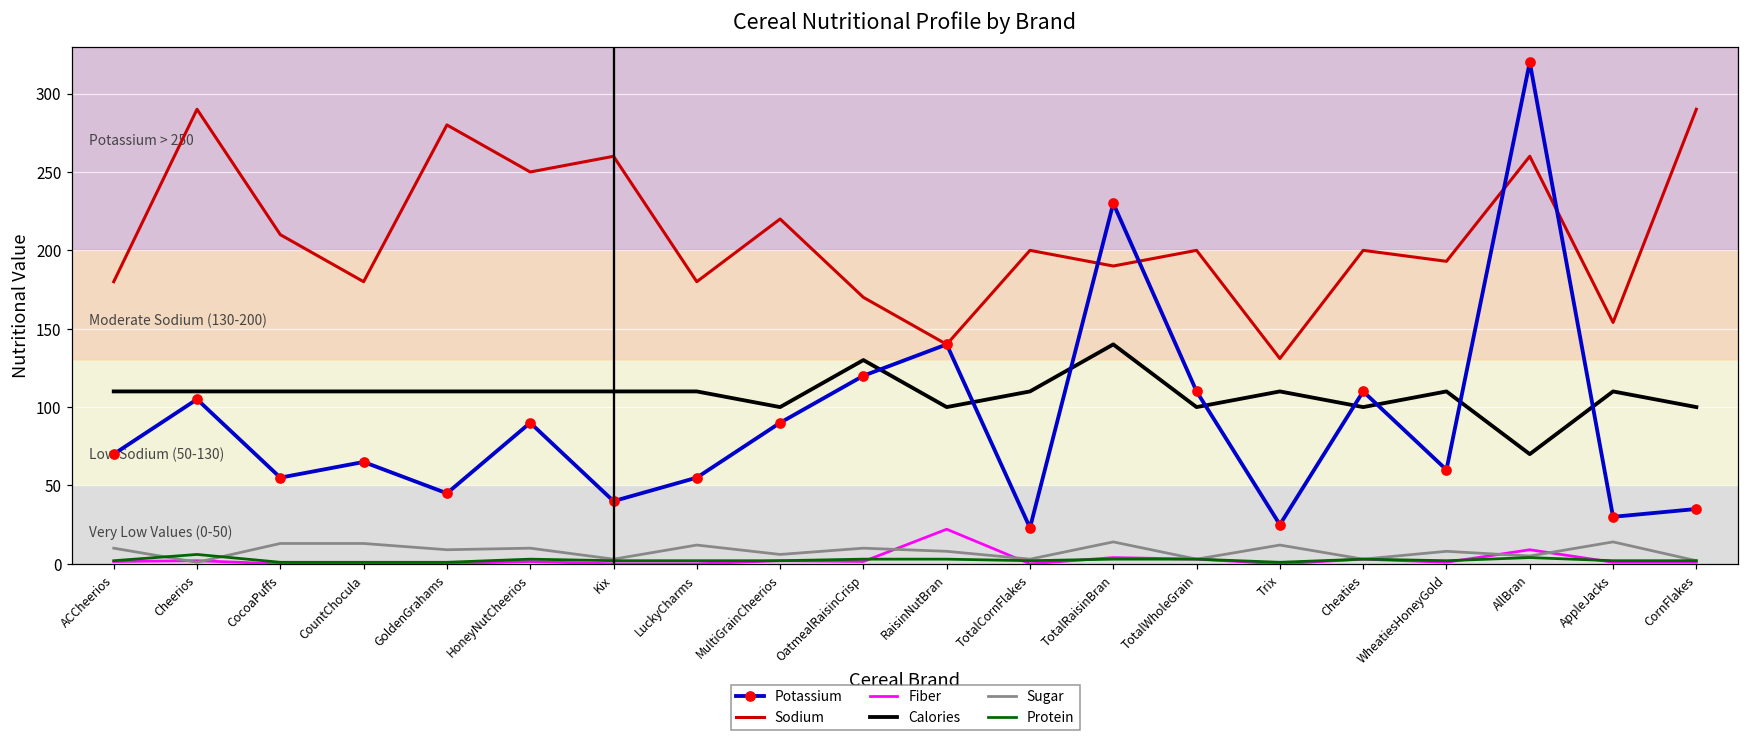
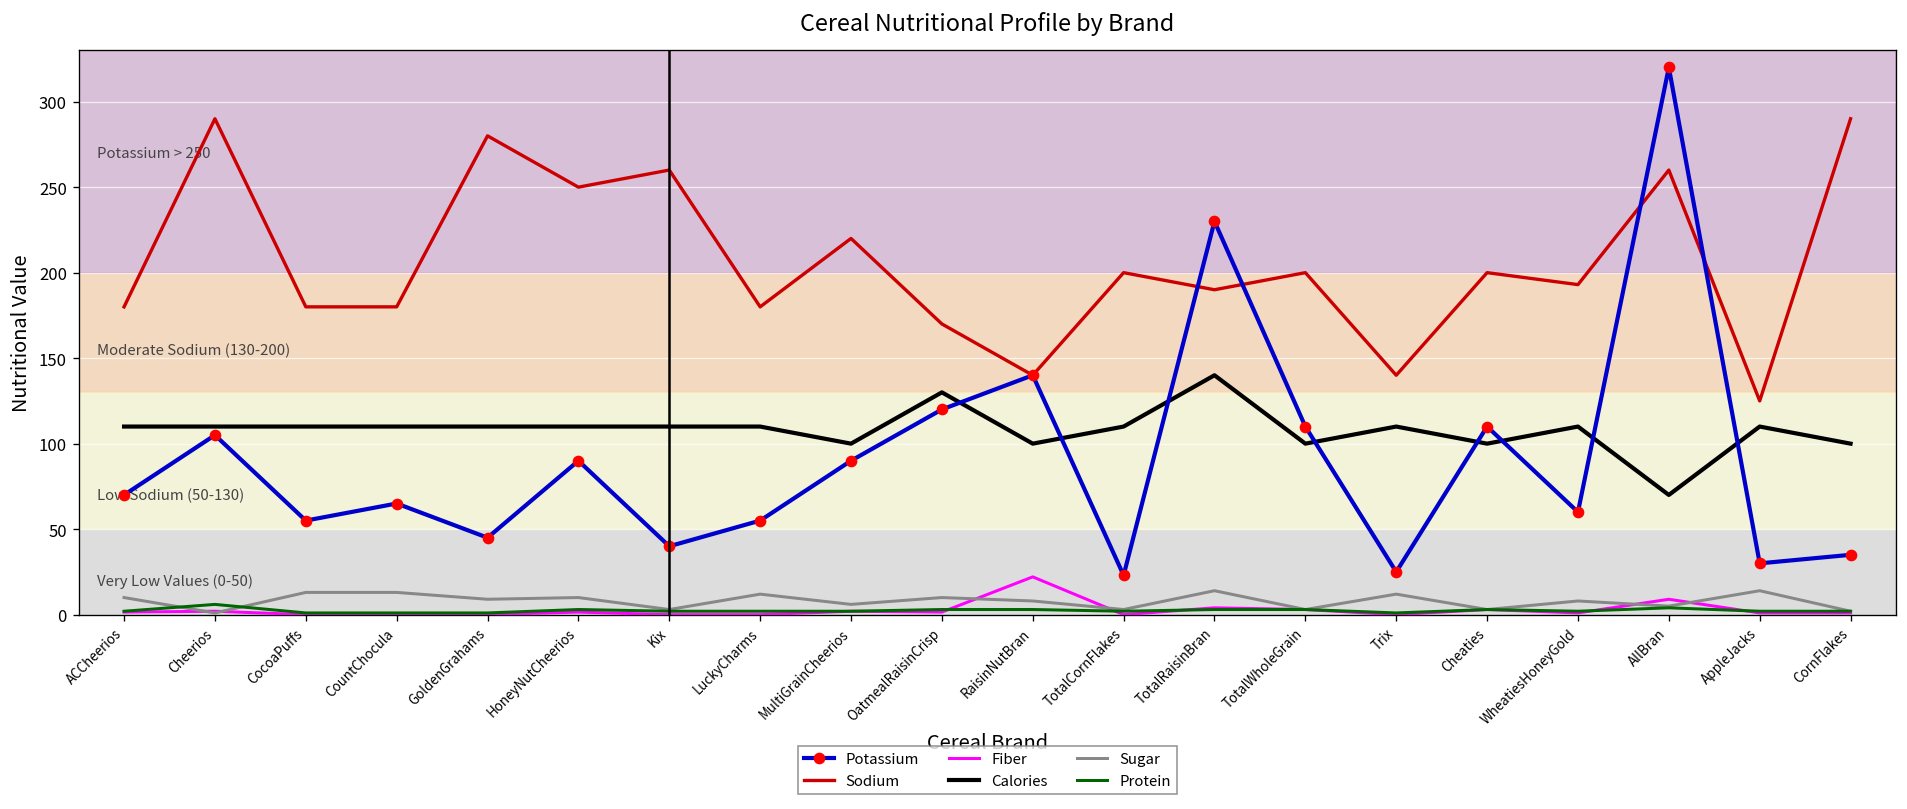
  {
    "Potassium": {
      "Cheerios": 105,
      "CocoaPuffs": 55,
      "CountChocula": 65,
      "GoldenGrahams": 45,
      "HoneyNutCheerios": 90,
      "Kix": 40,
      "LuckyCharms": 55,
      "MultiGrainCheerios": 90,
      "OatmealRaisinCrisp": 120,
      "TotalCornFlakes": 23,
      "TotalRaisinBran": 230,
      "TotalWholeGrain": 110,
      "Trix": 25,
      "Cheaties": 110,
      "WheatiesHoneyGold": 60,
      "AllBran": 320,
      "AppleJacks": 30,
      "CornFlakes": 35
    },
    "Sodium": {
      "ACCheerios": 180,
-     "CocoaPuffs": 210,
+     "CocoaPuffs": 180,
      "CountChocula": 180,
      "GoldenGrahams": 280,
      "HoneyNutCheerios": 250,
      "Kix": 260,
      "LuckyCharms": 180,
      "MultiGrainCheerios": 220,
      "OatmealRaisinCrisp": 170,
      "TotalCornFlakes": 200,
      "TotalRaisinBran": 190,
      "TotalWholeGrain": 200,
-     "Trix": 131,
+     "Trix": 140,
      "Cheaties": 200,
      "WheatiesHoneyGold": 193,
      "AllBran": 260,
-     "AppleJacks": 154,
+     "AppleJacks": 125,
      "CornFlakes": 290
    },
    "Fiber": {
      "Kix": 0,
      "LuckyCharms": 0,
      "RaisinNutBran": 22,
      "TotalCornFlakes": 0,
      "AllBran": 9
    },
    "Calories": {
      "ACCheerios": 110,
      "Cheerios": 110,
      "CocoaPuffs": 110,
      "CountChocula": 110,
      "GoldenGrahams": 110,
      "HoneyNutCheerios": 110,
      "Kix": 110,
      "LuckyCharms": 110,
      "MultiGrainCheerios": 100,
      "OatmealRaisinCrisp": 130,
      "RaisinNutBran": 100,
      "TotalCornFlakes": 110,
      "TotalRaisinBran": 140,
      "TotalWholeGrain": 100,
      "Trix": 110,
      "Cheaties": 100,
      "WheatiesHoneyGold": 110,
      "AllBran": 70,
      "AppleJacks": 110,
      "CornFlakes": 100
    },
    "Sugar": {
      "CocoaPuffs": 13,
      "CountChocula": 13,
      "GoldenGrahams": 9,
      "HoneyNutCheerios": 10,
      "LuckyCharms": 12,
      "MultiGrainCheerios": 6,
      "OatmealRaisinCrisp": 10,
      "RaisinNutBran": 8,
      "TotalRaisinBran": 14,
      "Trix": 12,
      "WheatiesHoneyGold": 8,
      "AppleJacks": 14
    },
    "Protein": {
      "Cheerios": 6,
      "LuckyCharms": 2,
      "RaisinNutBran": 3
    }
  }
